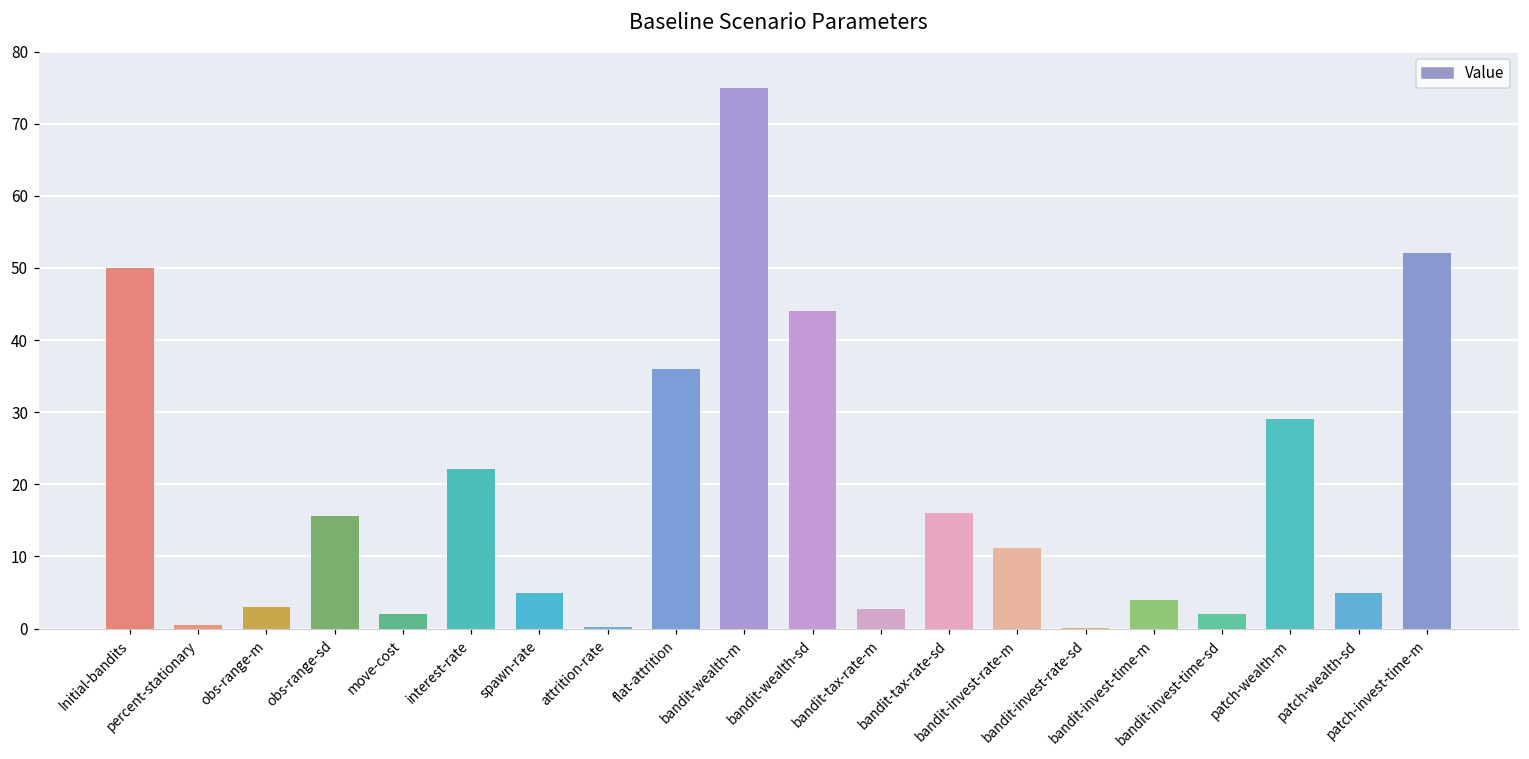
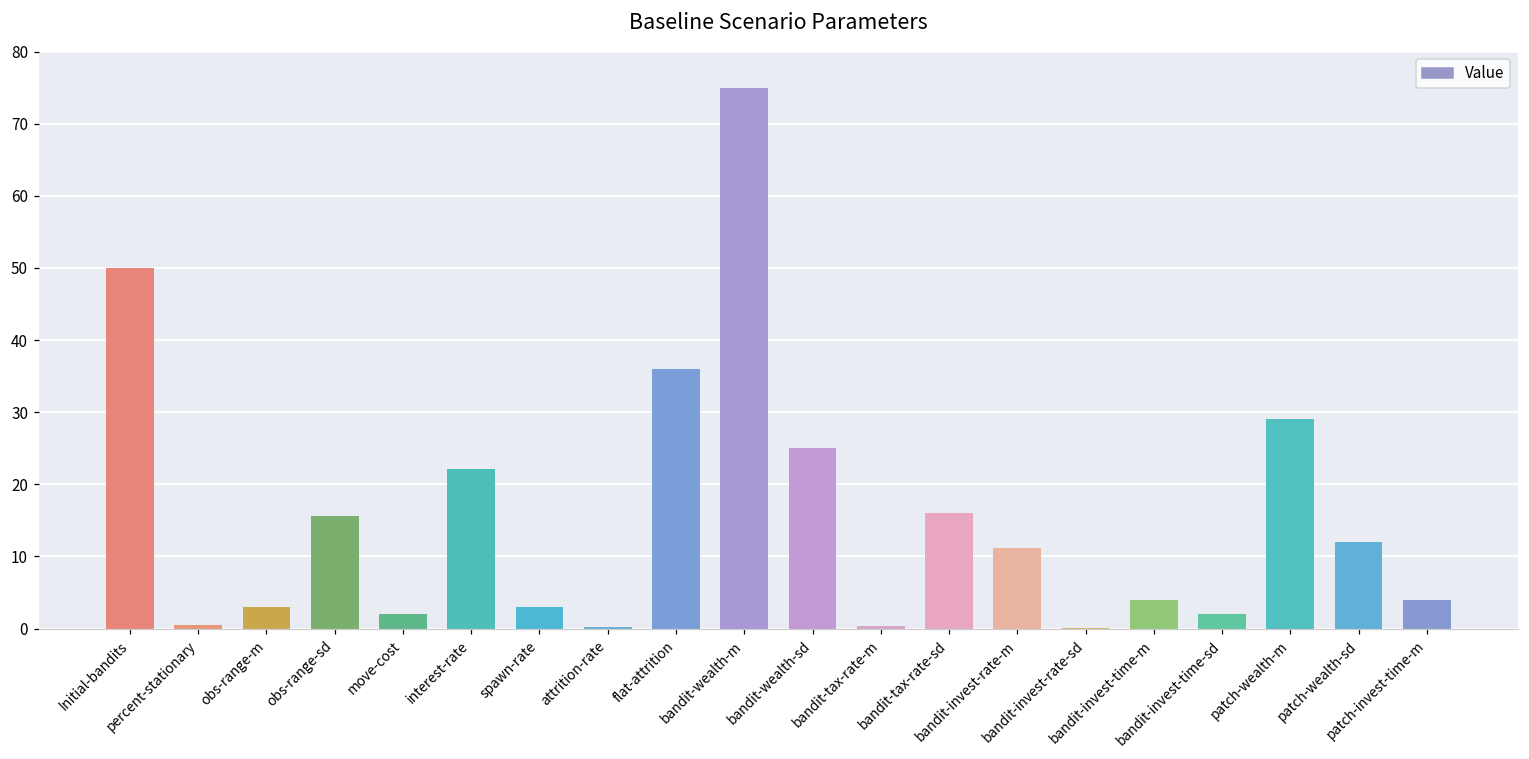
  {
    "Initial-bandits": 50,
    "percent-stationary": 1,
    "obs-range-m": 3,
    "obs-range-sd": 16,
    "move-cost": 2,
    "interest-rate": 22,
-   "spawn-rate": 5,
+   "spawn-rate": 3,
    "flat-attrition": 36,
    "bandit-wealth-m": 75,
-   "bandit-wealth-sd": 44,
-   "bandit-tax-rate-m": 3,
+   "bandit-wealth-sd": 25,
+   "bandit-tax-rate-m": 0,
    "bandit-tax-rate-sd": 16,
    "bandit-invest-rate-m": 11,
    "bandit-invest-time-m": 4,
    "bandit-invest-time-sd": 2,
    "patch-wealth-m": 29,
-   "patch-wealth-sd": 5,
-   "patch-invest-time-m": 52
+   "patch-wealth-sd": 12,
+   "patch-invest-time-m": 4
  }
